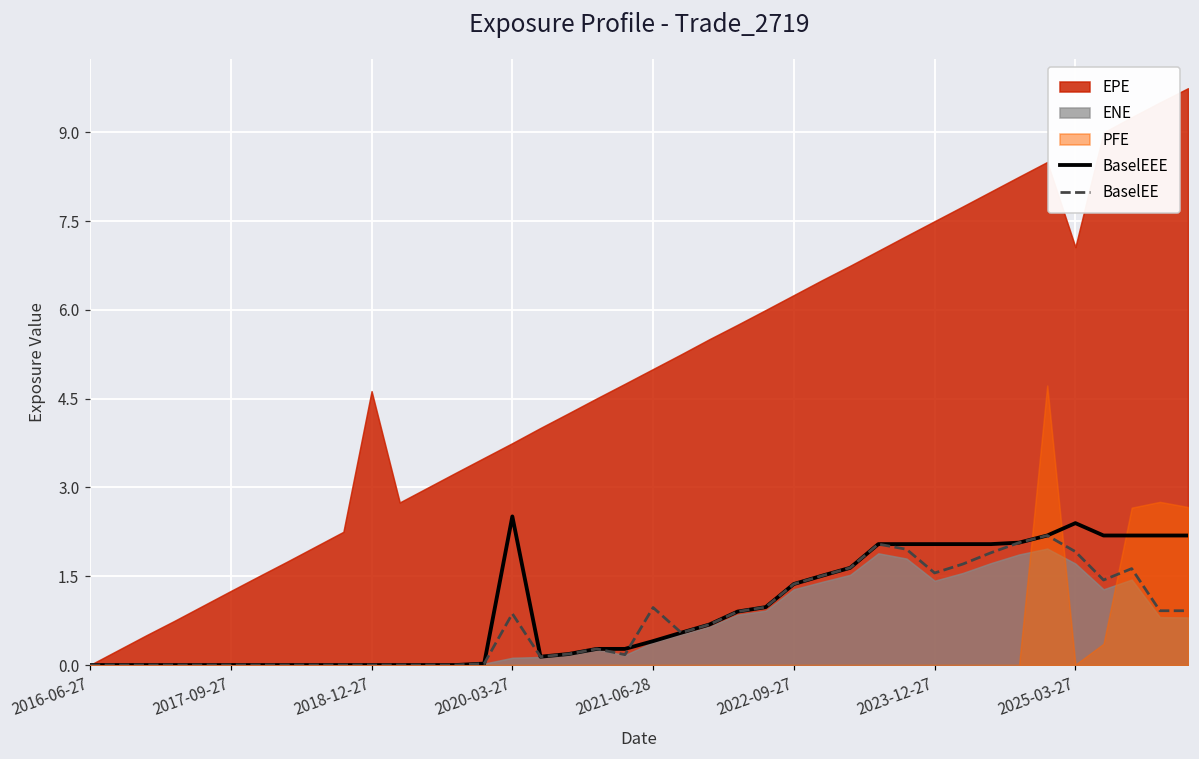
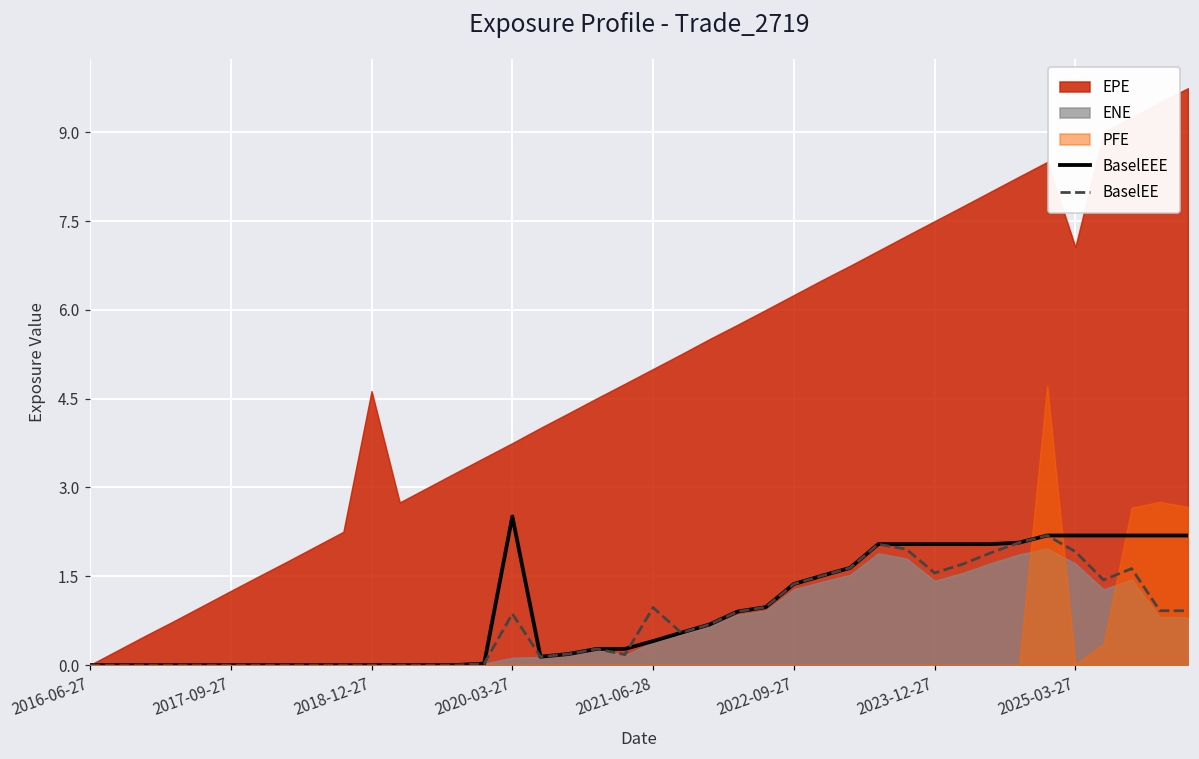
  {
    "EPE": {
      "2017-09-27": 1.3,
      "2018-12-27": 4.6,
      "2020-03-27": 3.7,
      "2021-06-28": 5.0,
      "2022-09-27": 6.3,
      "2023-12-27": 7.5,
      "2025-03-27": 7.1
    },
    "BaselEEE": {
      "2020-03-27": 2.5,
      "2023-12-27": 2.0,
-     "2025-03-27": 2.4
+     "2025-03-27": 2.2
    },
    "BaselEE": {
      "2020-03-27": 0.9,
      "2021-06-28": 1.0,
      "2023-12-27": 1.6,
      "2025-03-27": 1.9
    },
    "ENE": {
      "2020-03-27": 0.1,
      "2022-09-27": 1.3,
      "2023-12-27": 1.4,
      "2025-03-27": 1.7
    },
    "PFE": {
      "2020-03-27": 0.0,
      "2021-06-28": 0.0,
      "2022-09-27": 0.0,
      "2023-12-27": 0.0
    }
  }
